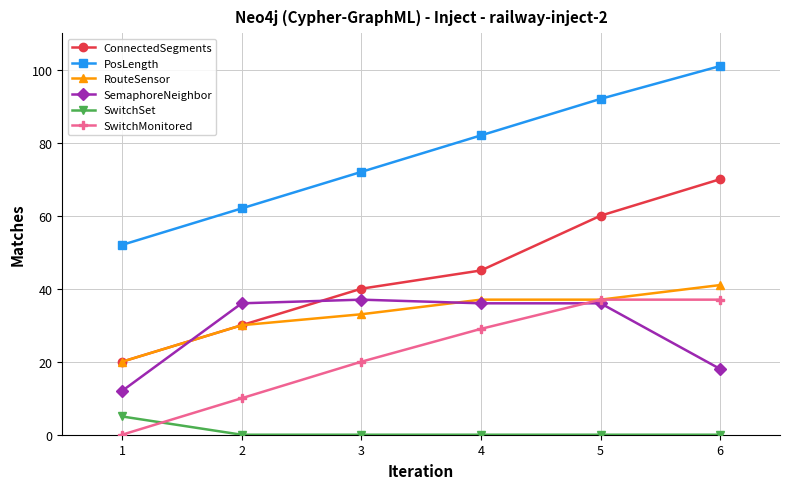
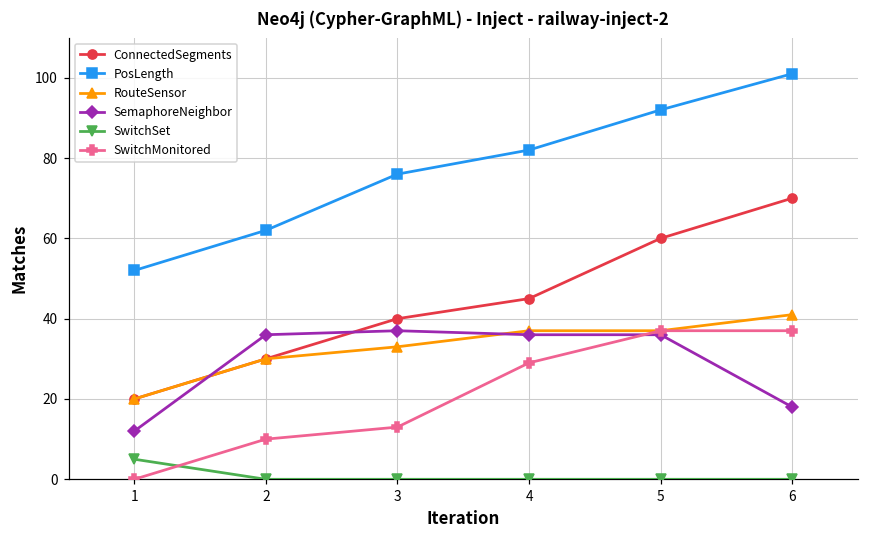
  {
    "ConnectedSegments": {
      "3": 40,
      "4": 45,
      "5": 60,
      "6": 70
    },
    "PosLength": {
      "1": 52,
      "2": 62,
-     "3": 72,
+     "3": 76,
      "4": 82,
      "5": 92,
      "6": 101
    },
    "RouteSensor": {
      "3": 33,
      "4": 37,
      "6": 41
    },
    "SemaphoreNeighbor": {
      "1": 12,
      "2": 36,
      "3": 37,
      "4": 36,
      "5": 36,
      "6": 18
    },
    "SwitchSet": {
      "1": 5,
      "2": 0,
      "3": 0,
      "4": 0,
      "5": 0,
      "6": 0
    },
    "SwitchMonitored": {
      "1": 0,
      "2": 10,
-     "3": 20,
+     "3": 13,
      "4": 29,
      "6": 37
    }
  }
